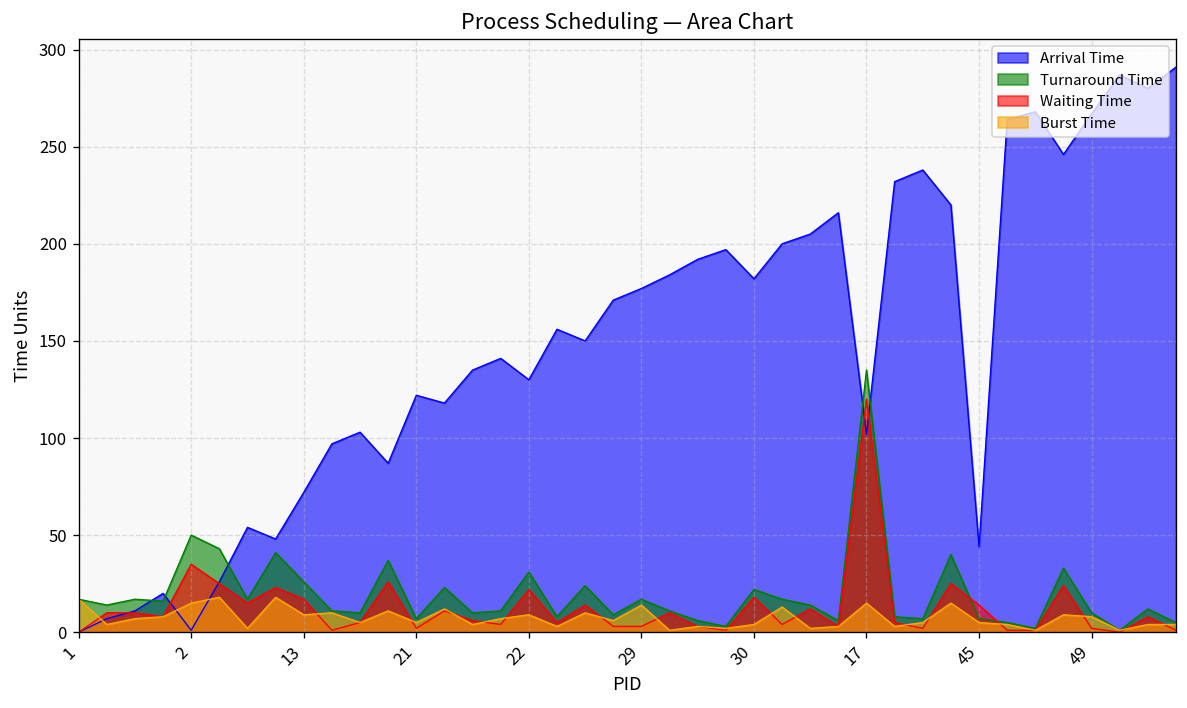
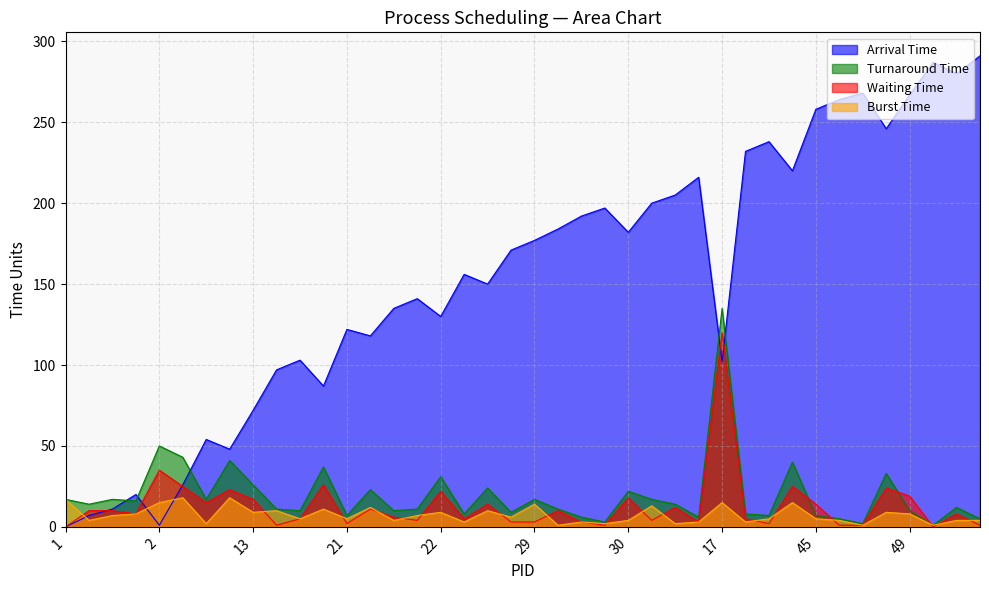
  {
    "Arrival Time": {
-     "45": 44
+     "45": 258
    },
    "Turnaround Time": {
      "45": 7,
      "49": 10
    },
    "Waiting Time": {
      "45": 14,
-     "49": 2
+     "49": 19
    },
    "Burst Time": {
      "45": 5,
      "49": 8
    }
  }
